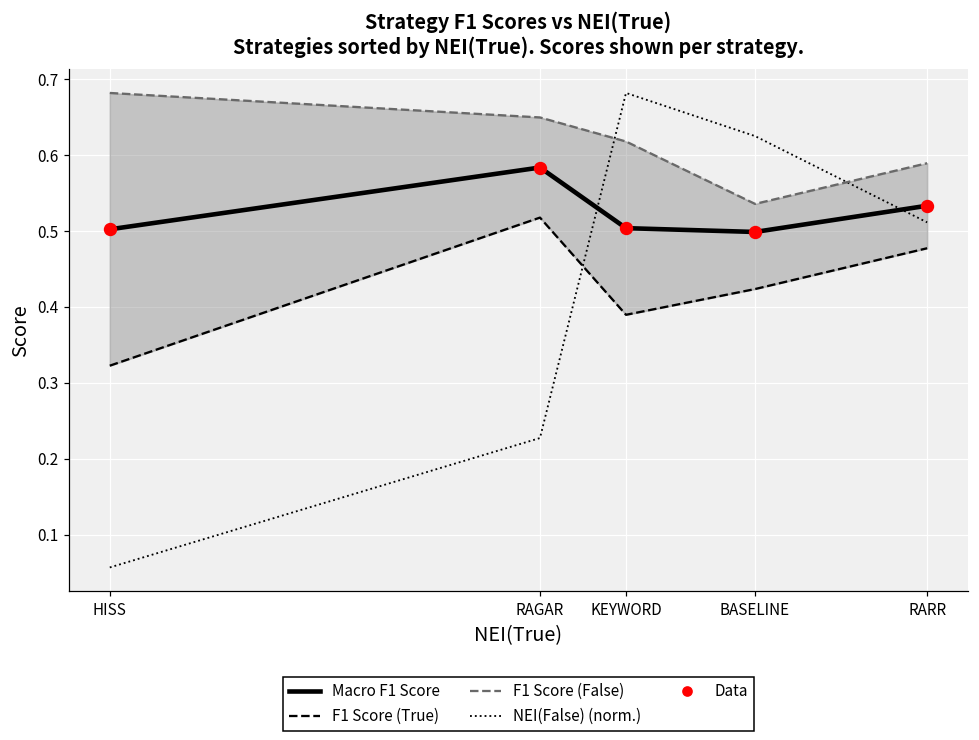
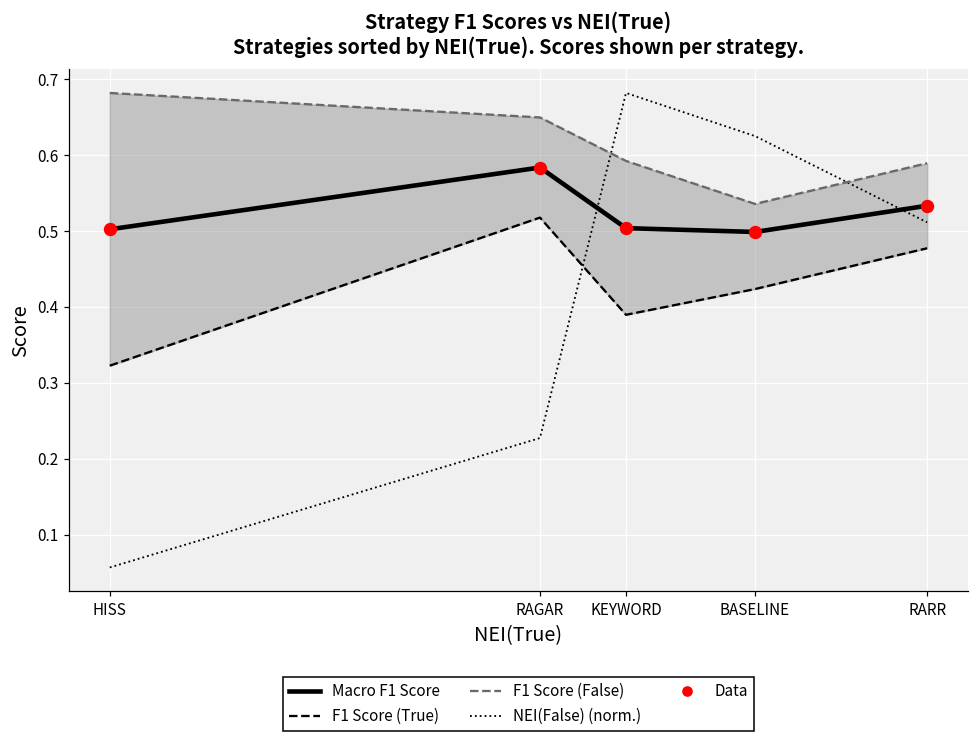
  {
    "F1 Score (False)": {
      "HISS": 0.68,
      "RAGAR": 0.65,
-     "KEYWORD": 0.62,
+     "KEYWORD": 0.59,
      "BASELINE": 0.54,
      "RARR": 0.59
    }
  }
